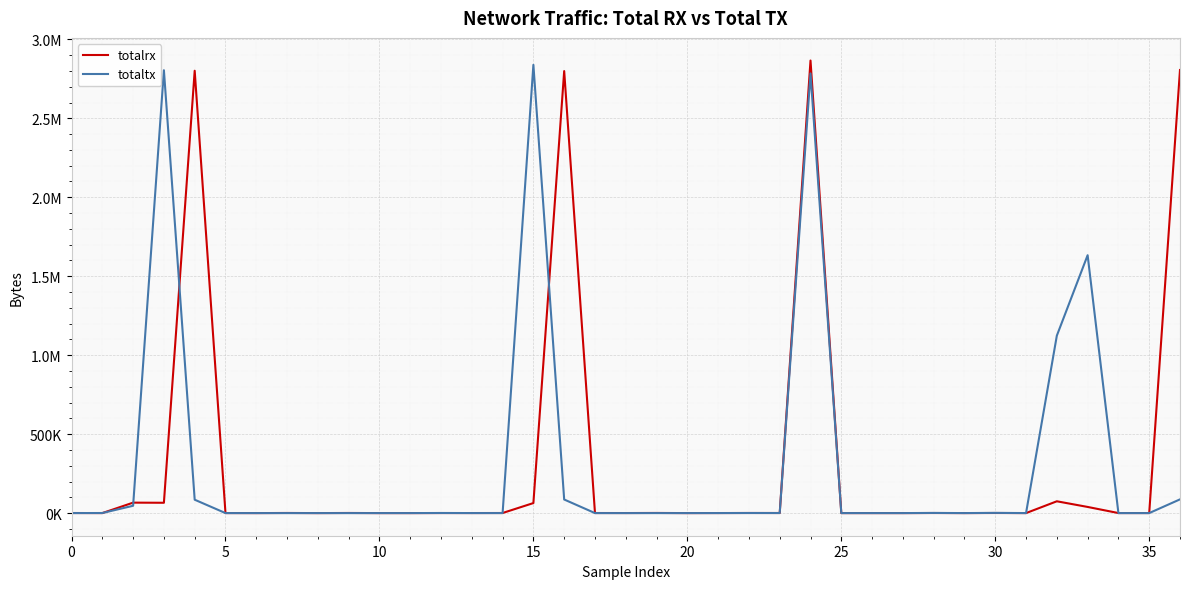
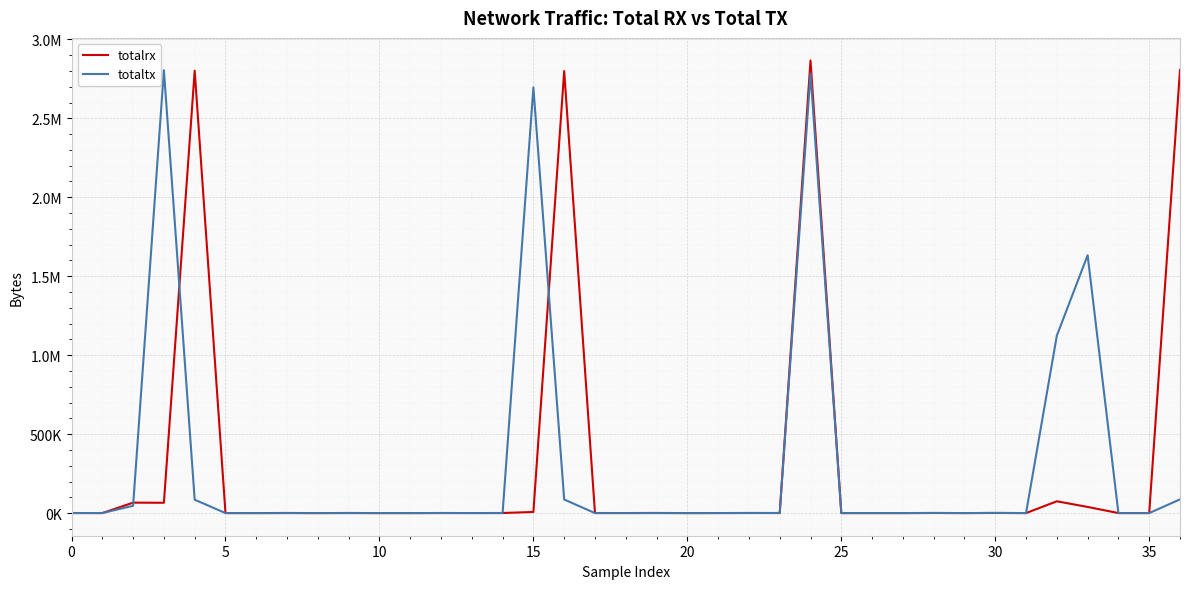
  {
    "totalrx": {
-     "15": 60000
+     "15": 10000
    },
    "totaltx": {
-     "15": 2840000
+     "15": 2700000
    }
  }
